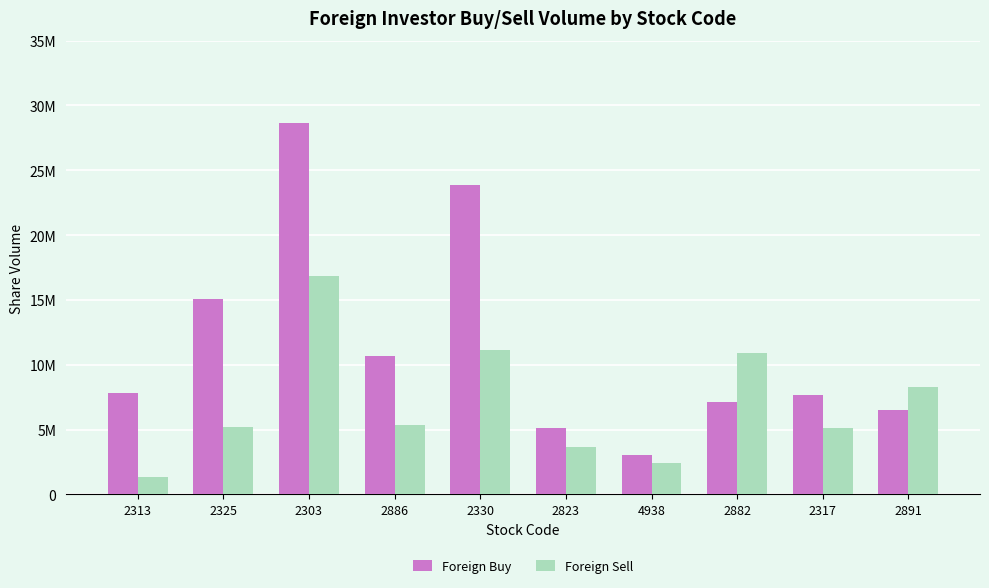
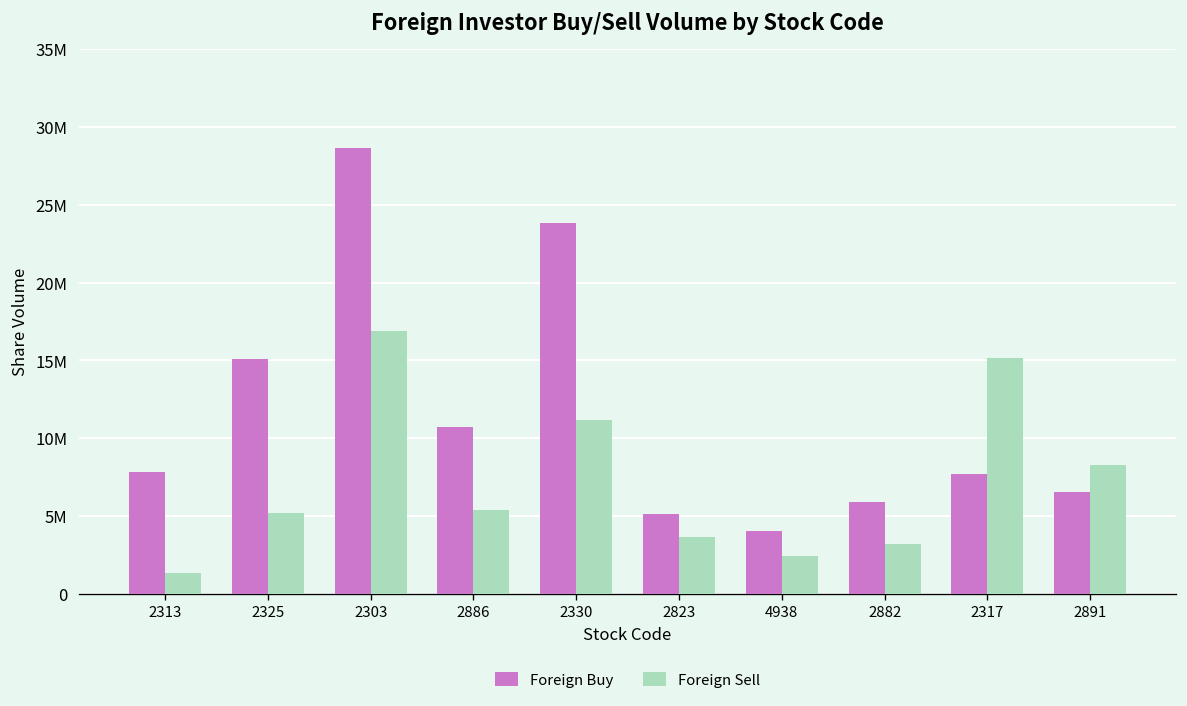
  {
    "Foreign Buy": {
      "2313": 7800000,
      "2325": 15100000,
      "2303": 28600000,
      "2886": 10700000,
      "2330": 23900000,
      "2823": 5100000,
-     "4938": 3000000,
-     "2882": 7100000,
+     "4938": 4000000,
+     "2882": 5900000,
      "2317": 7700000,
      "2891": 6500000
    },
    "Foreign Sell": {
      "2313": 1300000,
      "2325": 5200000,
      "2303": 16900000,
      "2886": 5400000,
      "2330": 11200000,
      "2823": 3600000,
      "4938": 2400000,
-     "2882": 10900000,
-     "2317": 5100000,
+     "2882": 3200000,
+     "2317": 15200000,
      "2891": 8300000
    }
  }
